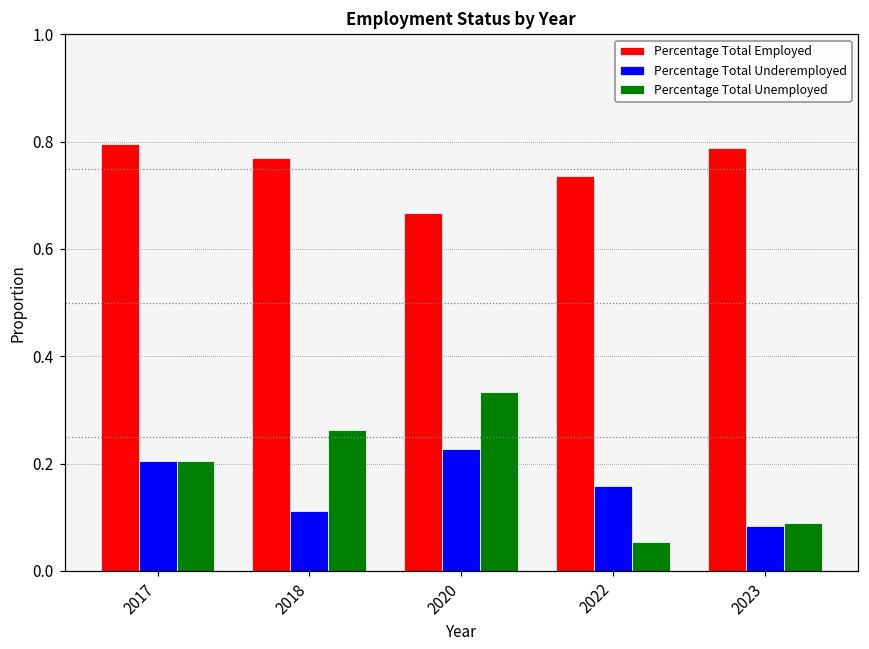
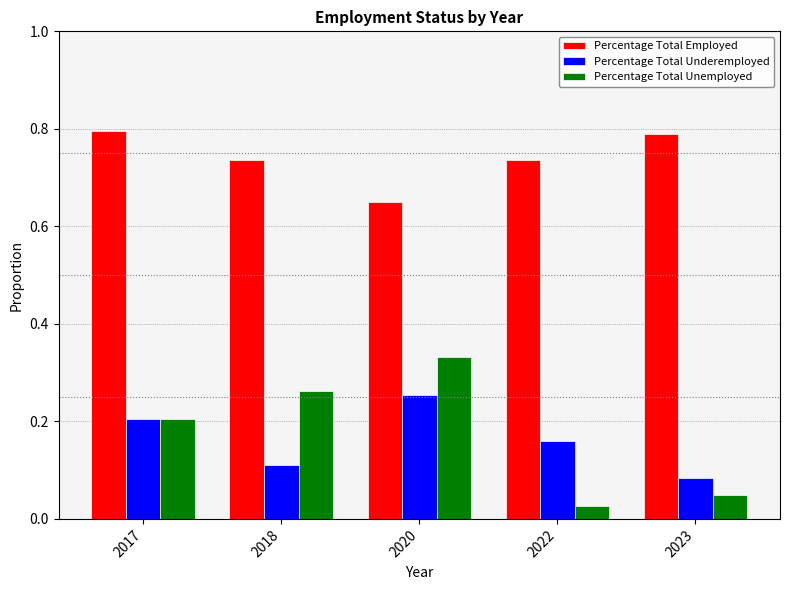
  {
    "Percentage Total Employed": {
      "2017": 0.80,
-     "2018": 0.77,
-     "2020": 0.67,
+     "2018": 0.74,
+     "2020": 0.65,
      "2022": 0.74,
      "2023": 0.79
    },
    "Percentage Total Underemployed": {
      "2017": 0.21,
      "2018": 0.11,
-     "2020": 0.23,
+     "2020": 0.26,
      "2022": 0.16,
      "2023": 0.08
    },
    "Percentage Total Unemployed": {
      "2017": 0.20,
      "2018": 0.26,
      "2020": 0.33,
-     "2022": 0.05,
-     "2023": 0.09
+     "2022": 0.03,
+     "2023": 0.05
    }
  }
